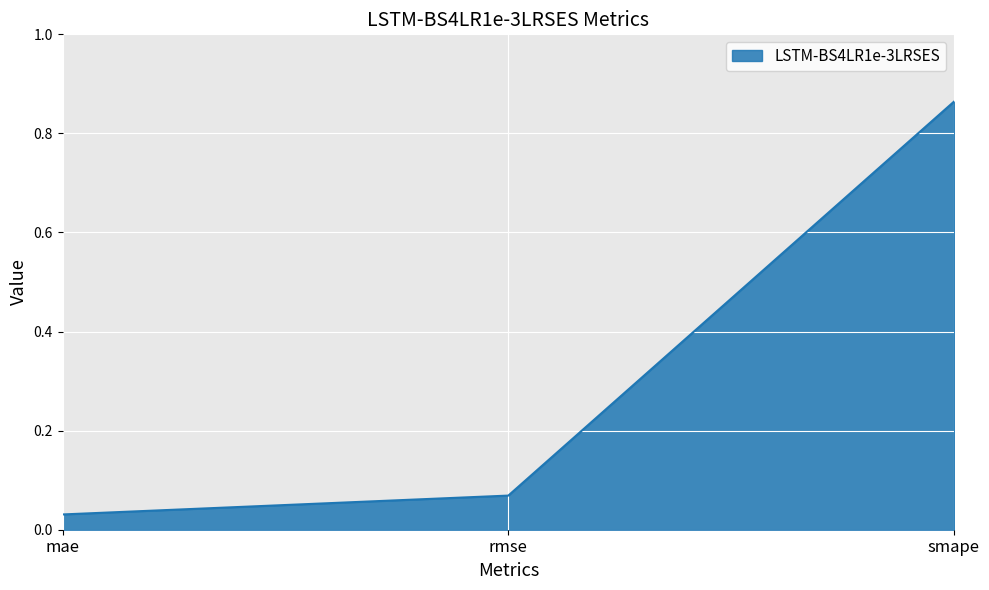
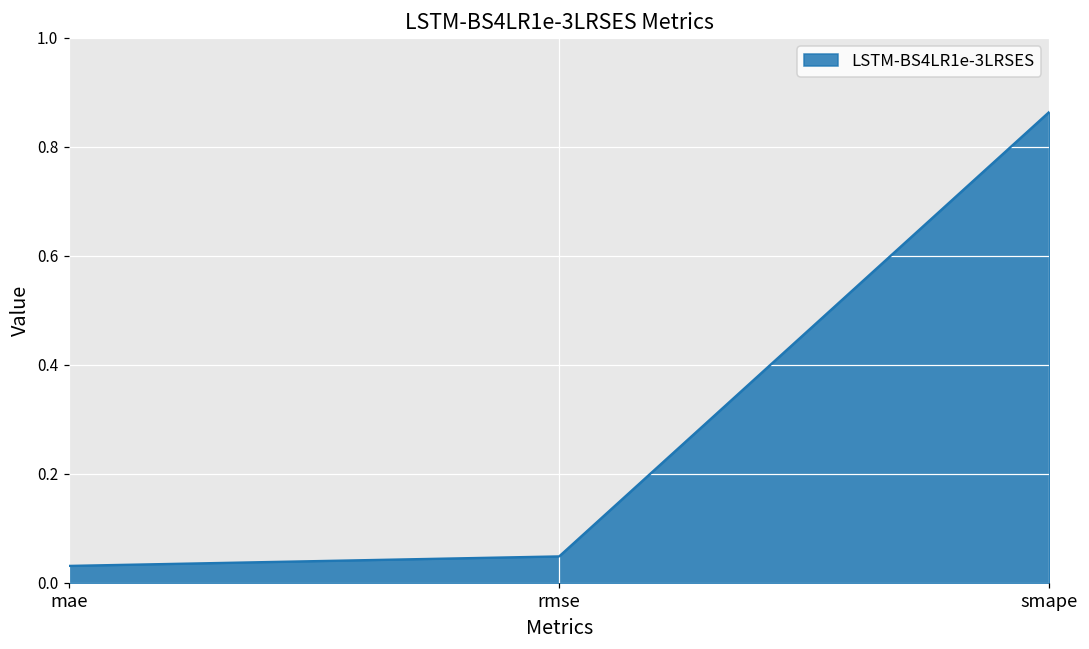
  {
    "mae": 0.03,
-   "rmse": 0.07,
+   "rmse": 0.05,
    "smape": 0.86
  }
